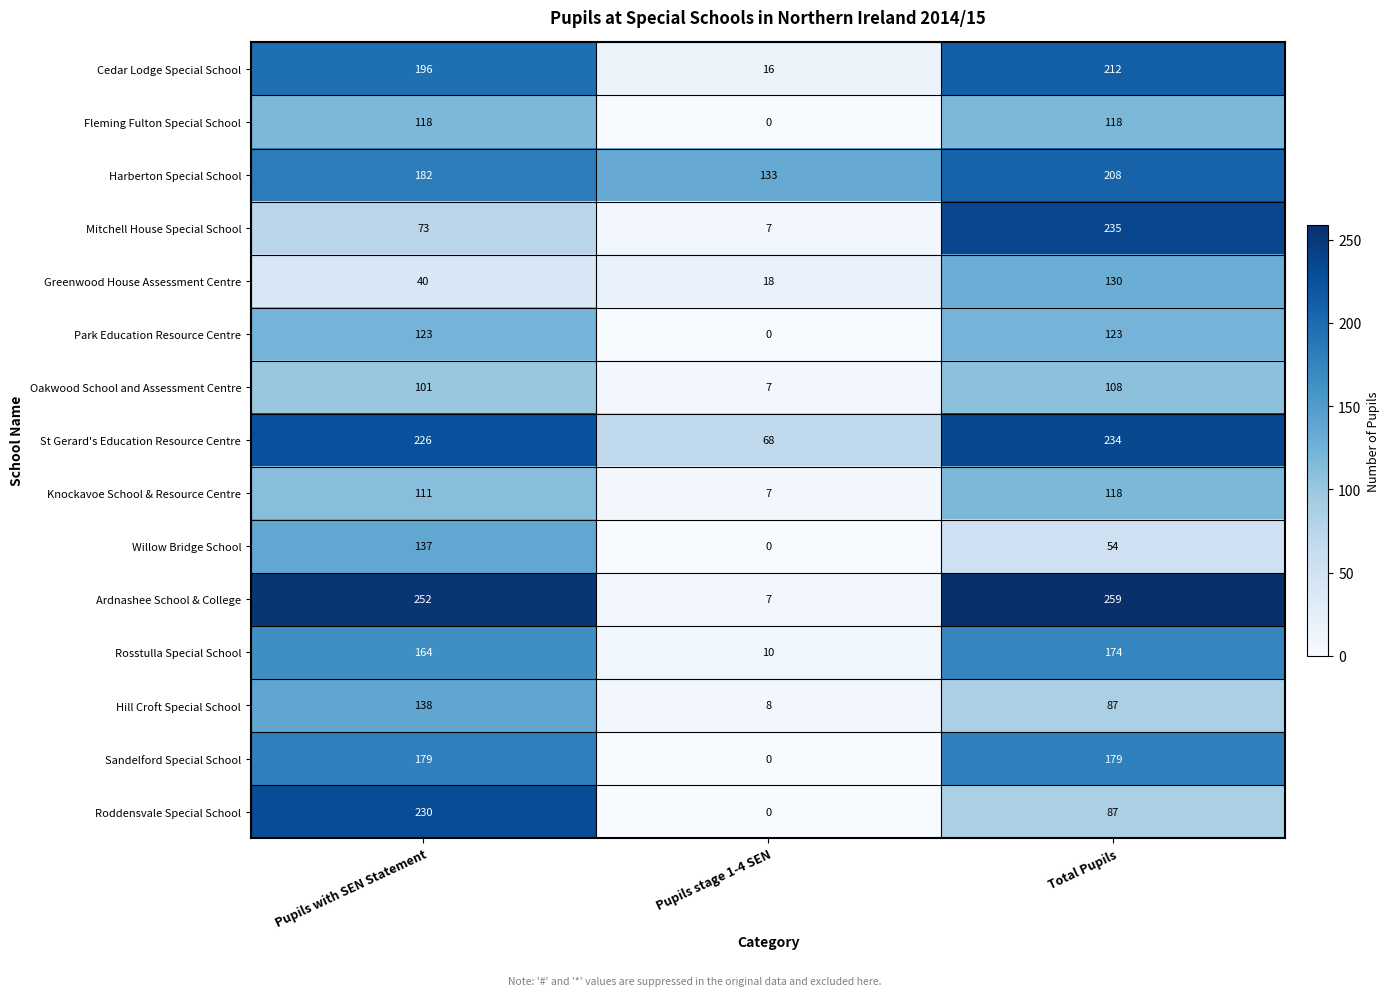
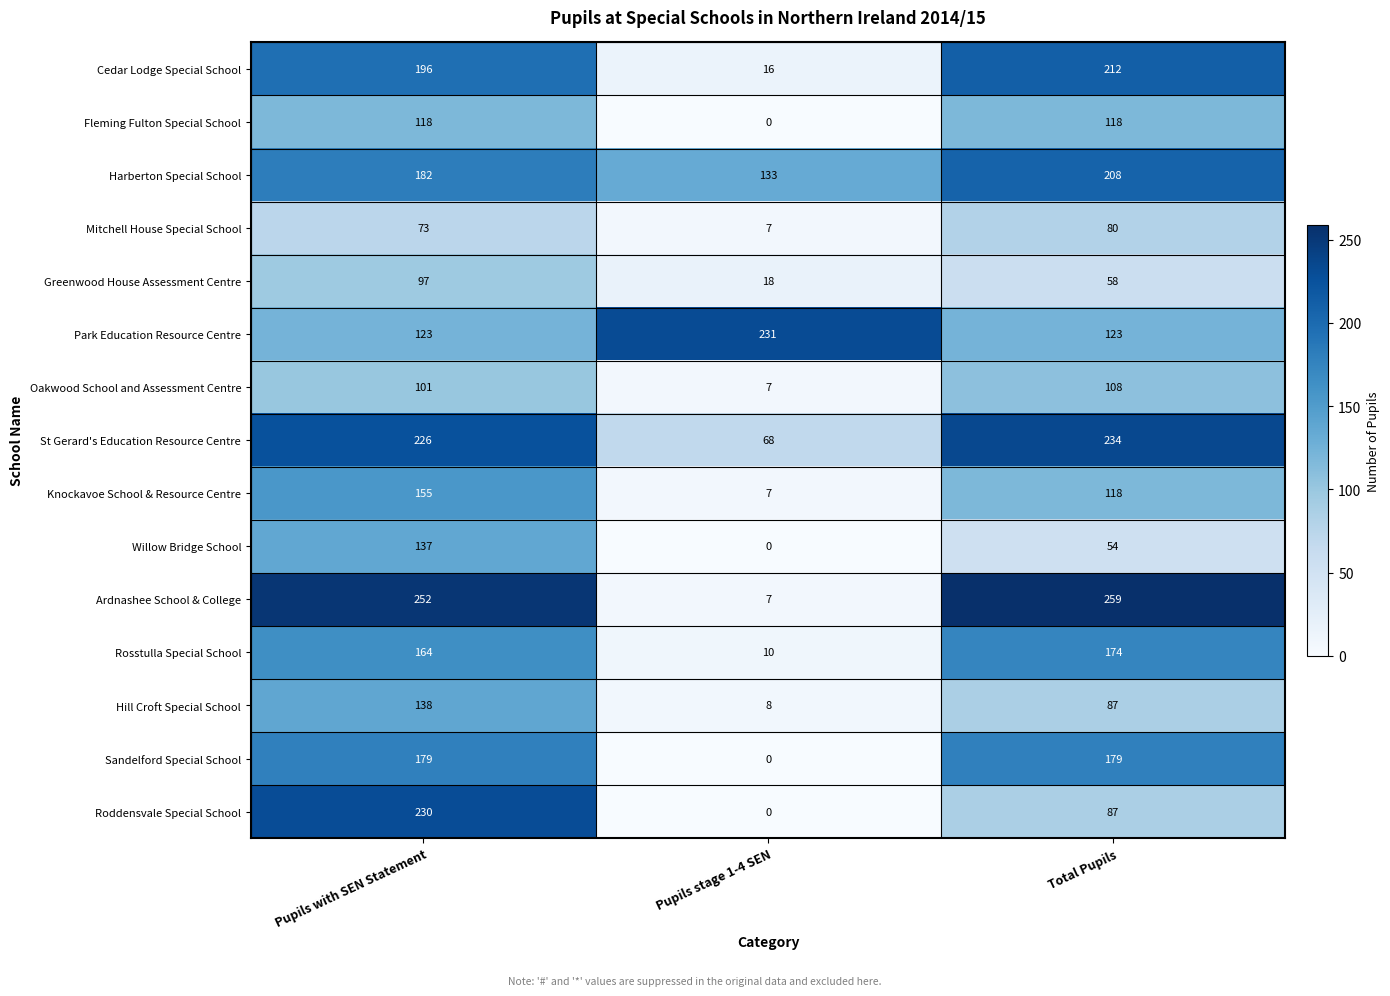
  {
    "Cedar Lodge Special School": {
      "Pupils with SEN Statement": 196,
      "Pupils stage 1-4 SEN": 16,
      "Total Pupils": 212
    },
    "Fleming Fulton Special School": {
      "Pupils with SEN Statement": 118,
      "Pupils stage 1-4 SEN": 0,
      "Total Pupils": 118
    },
    "Harberton Special School": {
      "Pupils with SEN Statement": 182,
      "Pupils stage 1-4 SEN": 133,
      "Total Pupils": 208
    },
    "Mitchell House Special School": {
      "Pupils with SEN Statement": 73,
      "Pupils stage 1-4 SEN": 7,
-     "Total Pupils": 235
+     "Total Pupils": 80
    },
    "Greenwood House Assessment Centre": {
-     "Pupils with SEN Statement": 40,
+     "Pupils with SEN Statement": 97,
      "Pupils stage 1-4 SEN": 18,
-     "Total Pupils": 130
+     "Total Pupils": 58
    },
    "Park Education Resource Centre": {
      "Pupils with SEN Statement": 123,
-     "Pupils stage 1-4 SEN": 0,
+     "Pupils stage 1-4 SEN": 231,
      "Total Pupils": 123
    },
    "Oakwood School and Assessment Centre": {
      "Pupils with SEN Statement": 101,
      "Pupils stage 1-4 SEN": 7,
      "Total Pupils": 108
    },
    "St Gerard's Education Resource Centre": {
      "Pupils with SEN Statement": 226,
      "Pupils stage 1-4 SEN": 68,
      "Total Pupils": 234
    },
    "Knockavoe School & Resource Centre": {
-     "Pupils with SEN Statement": 111,
+     "Pupils with SEN Statement": 155,
      "Pupils stage 1-4 SEN": 7,
      "Total Pupils": 118
    },
    "Willow Bridge School": {
      "Pupils with SEN Statement": 137,
      "Pupils stage 1-4 SEN": 0,
      "Total Pupils": 54
    },
    "Ardnashee School & College": {
      "Pupils with SEN Statement": 252,
      "Pupils stage 1-4 SEN": 7,
      "Total Pupils": 259
    },
    "Rosstulla Special School": {
      "Pupils with SEN Statement": 164,
      "Pupils stage 1-4 SEN": 10,
      "Total Pupils": 174
    },
    "Hill Croft Special School": {
      "Pupils with SEN Statement": 138,
      "Pupils stage 1-4 SEN": 8,
      "Total Pupils": 87
    },
    "Sandelford Special School": {
      "Pupils with SEN Statement": 179,
      "Pupils stage 1-4 SEN": 0,
      "Total Pupils": 179
    },
    "Roddensvale Special School": {
      "Pupils with SEN Statement": 230,
      "Pupils stage 1-4 SEN": 0,
      "Total Pupils": 87
    }
  }
